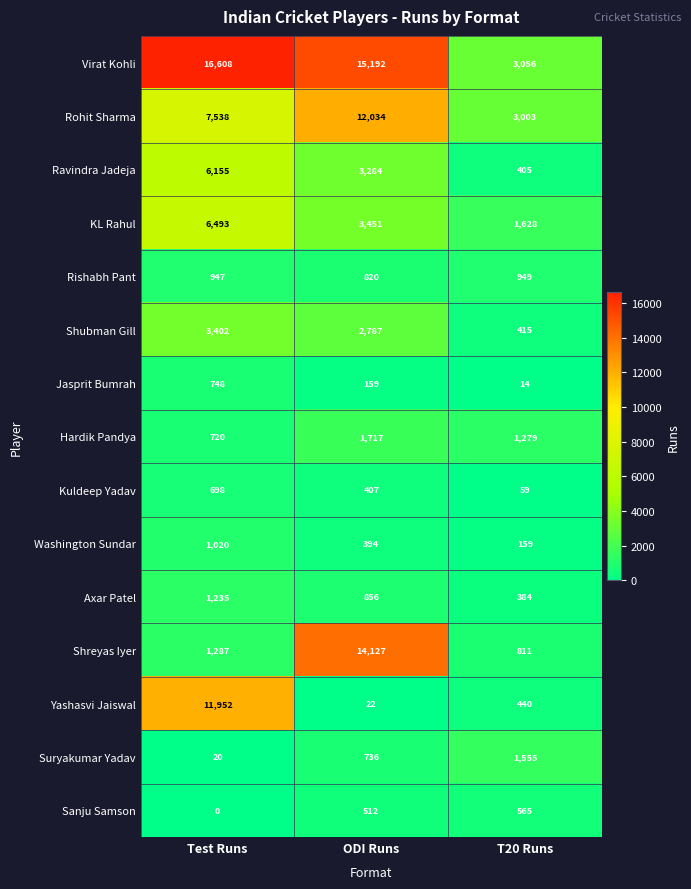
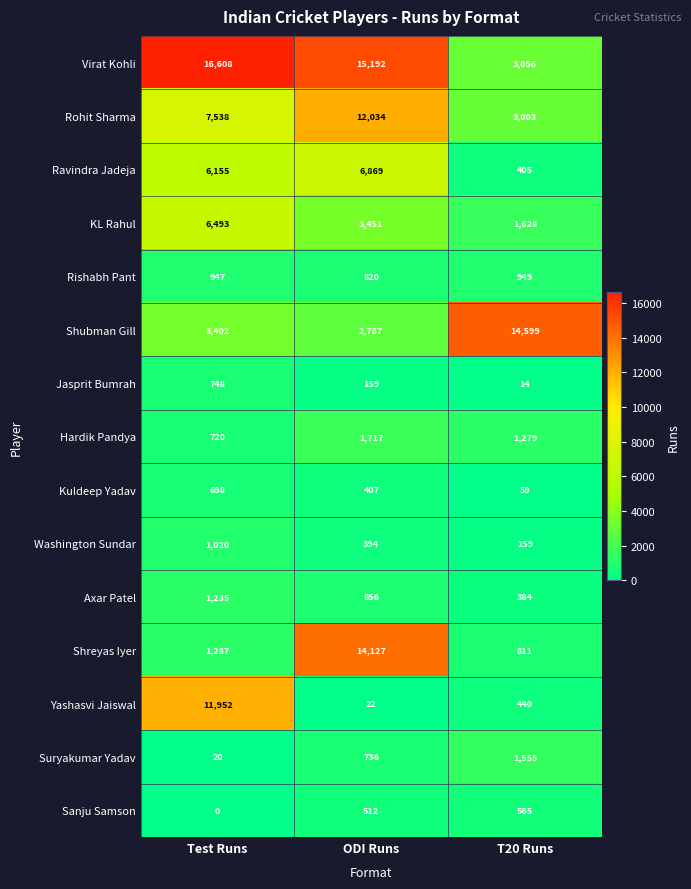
  {
    "Virat Kohli": {
      "Test Runs": "16,608",
      "ODI Runs": "15,192",
      "T20 Runs": "3,056"
    },
    "Rohit Sharma": {
      "Test Runs": "7,538",
      "ODI Runs": "12,034",
      "T20 Runs": "3,003"
    },
    "Ravindra Jadeja": {
      "Test Runs": "6,155",
-     "ODI Runs": "3,284",
+     "ODI Runs": "6,869",
      "T20 Runs": "405"
    },
    "KL Rahul": {
      "Test Runs": "6,493",
      "ODI Runs": "3,451",
      "T20 Runs": "1,628"
    },
    "Rishabh Pant": {
      "Test Runs": "947",
      "ODI Runs": "820",
      "T20 Runs": "949"
    },
    "Shubman Gill": {
      "Test Runs": "3,402",
      "ODI Runs": "2,787",
-     "T20 Runs": "415"
+     "T20 Runs": "14,599"
    },
    "Jasprit Bumrah": {
      "Test Runs": "748",
      "ODI Runs": "159",
      "T20 Runs": "14"
    },
    "Hardik Pandya": {
      "Test Runs": "720",
      "ODI Runs": "1,717",
      "T20 Runs": "1,279"
    },
    "Kuldeep Yadav": {
      "Test Runs": "698",
      "ODI Runs": "407",
      "T20 Runs": "59"
    },
    "Washington Sundar": {
      "Test Runs": "1,020",
      "ODI Runs": "394",
      "T20 Runs": "159"
    },
    "Axar Patel": {
      "Test Runs": "1,235",
      "ODI Runs": "856",
      "T20 Runs": "384"
    },
    "Shreyas Iyer": {
      "Test Runs": "1,287",
      "ODI Runs": "14,127",
      "T20 Runs": "811"
    },
    "Yashasvi Jaiswal": {
      "Test Runs": "11,952",
      "ODI Runs": "22",
      "T20 Runs": "440"
    },
    "Suryakumar Yadav": {
      "Test Runs": "20",
      "ODI Runs": "736",
      "T20 Runs": "1,555"
    },
    "Sanju Samson": {
      "Test Runs": "0",
      "ODI Runs": "512",
      "T20 Runs": "565"
    }
  }
